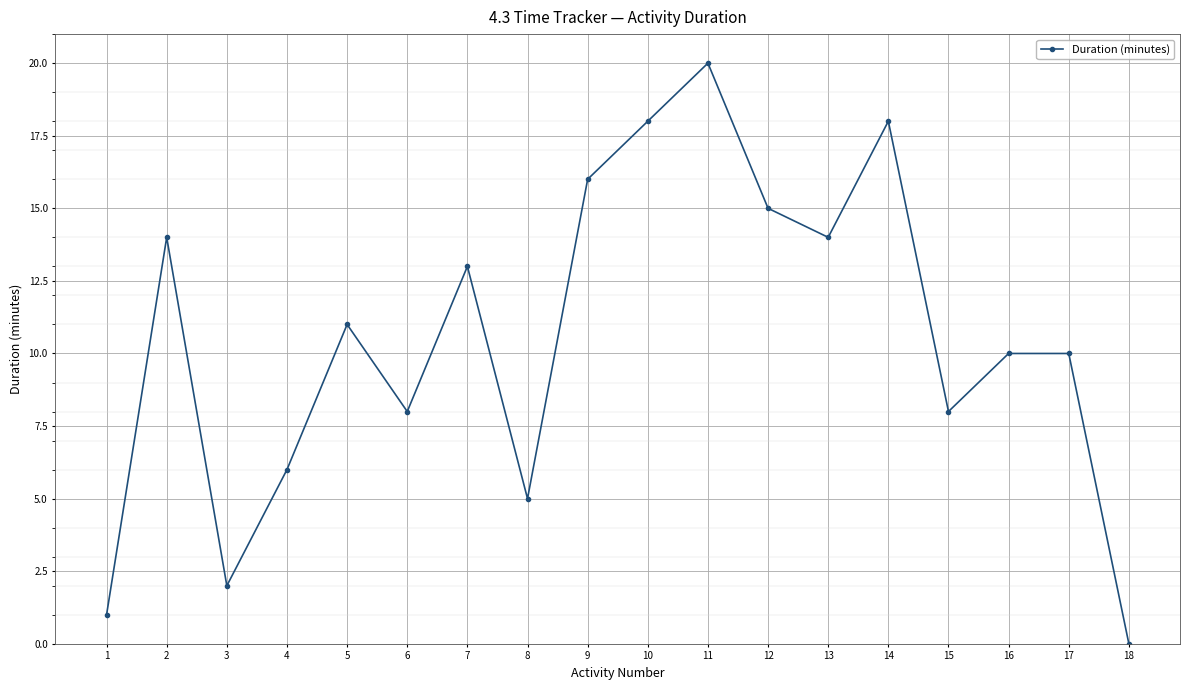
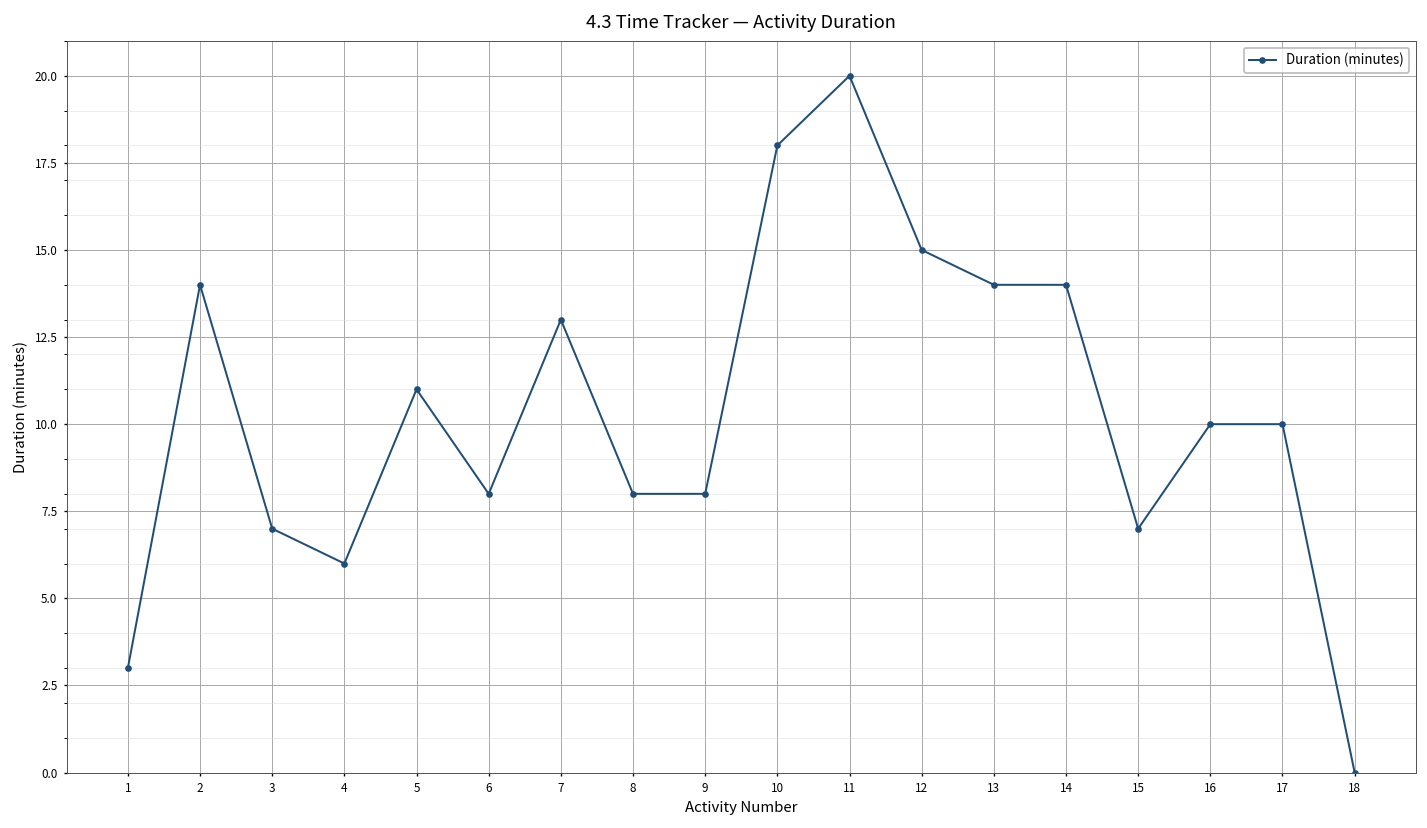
  {
-   "1": 1,
+   "1": 3,
    "2": 14,
-   "3": 2,
+   "3": 7,
    "4": 6,
    "5": 11,
    "6": 8,
    "7": 13,
-   "8": 5,
-   "9": 16,
+   "8": 8,
+   "9": 8,
    "10": 18,
    "11": 20,
    "12": 15,
    "13": 14,
-   "14": 18,
-   "15": 8,
+   "14": 14,
+   "15": 7,
    "16": 10,
    "17": 10,
    "18": 0
  }
